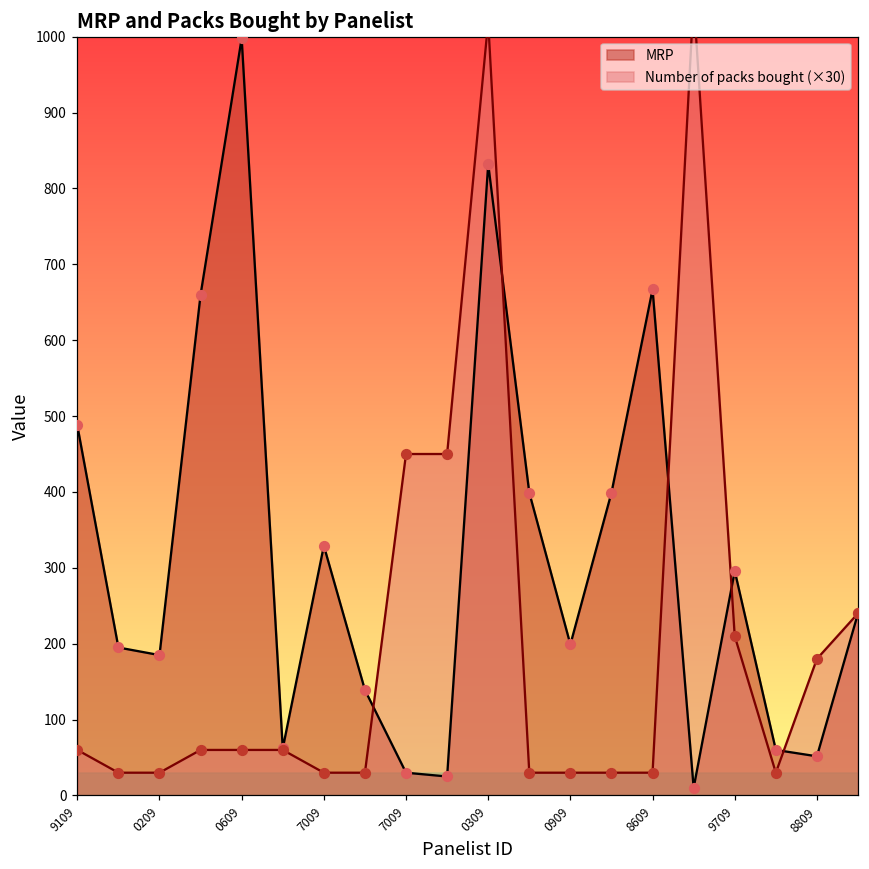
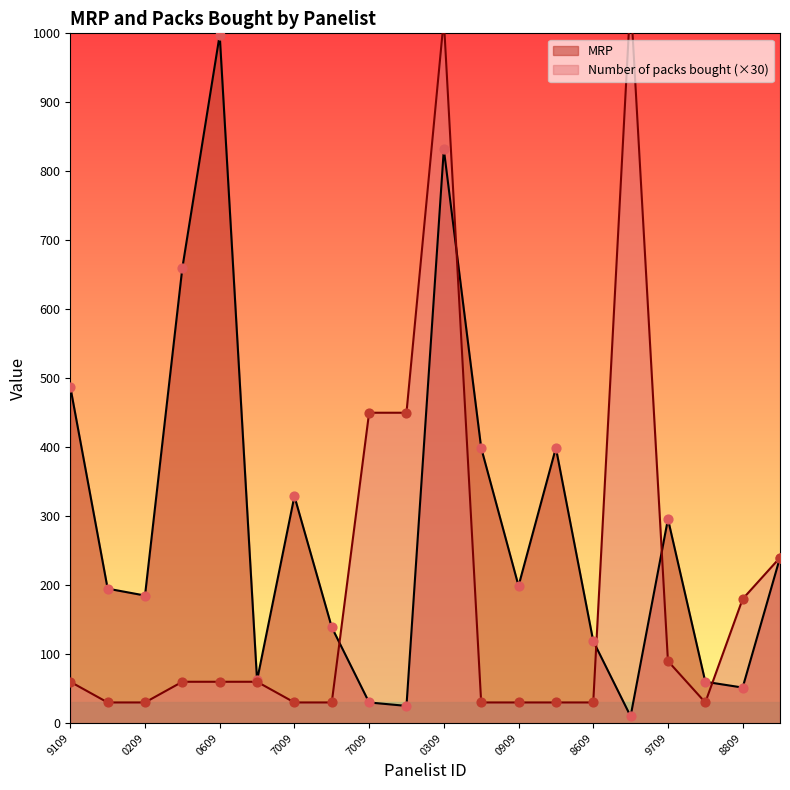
  {
    "MRP": {
      "9109": 490,
      "0209": 190,
      "0609": 1000,
      "0309": 830,
      "0909": 200,
-     "8609": 670,
+     "8609": 120,
      "9709": 300,
      "8809": 50
    },
    "Number of packs bought (×30)": {
      "9109": 60,
      "0609": 60,
-     "9709": 210,
+     "9709": 90,
      "8809": 180
    }
  }
